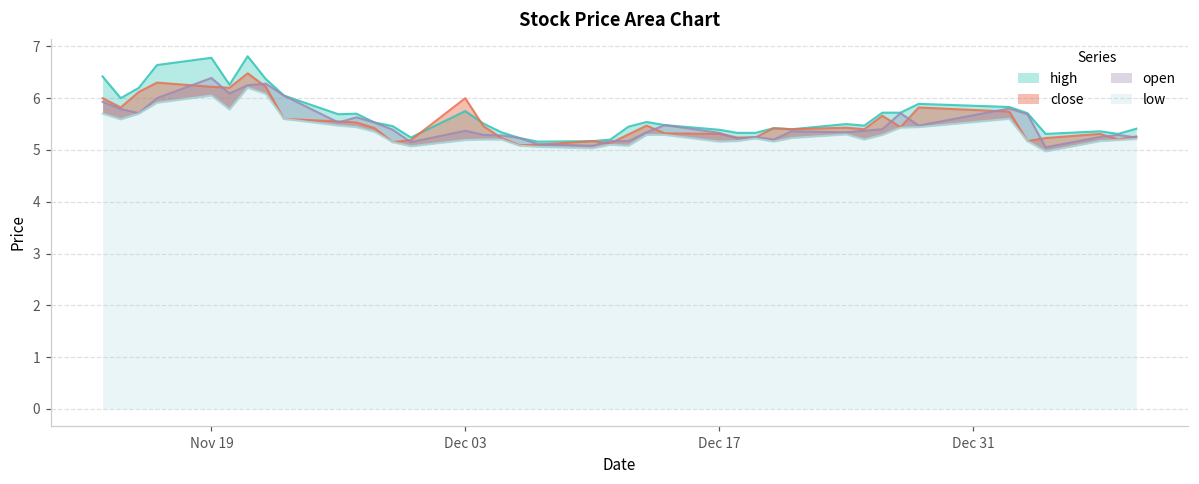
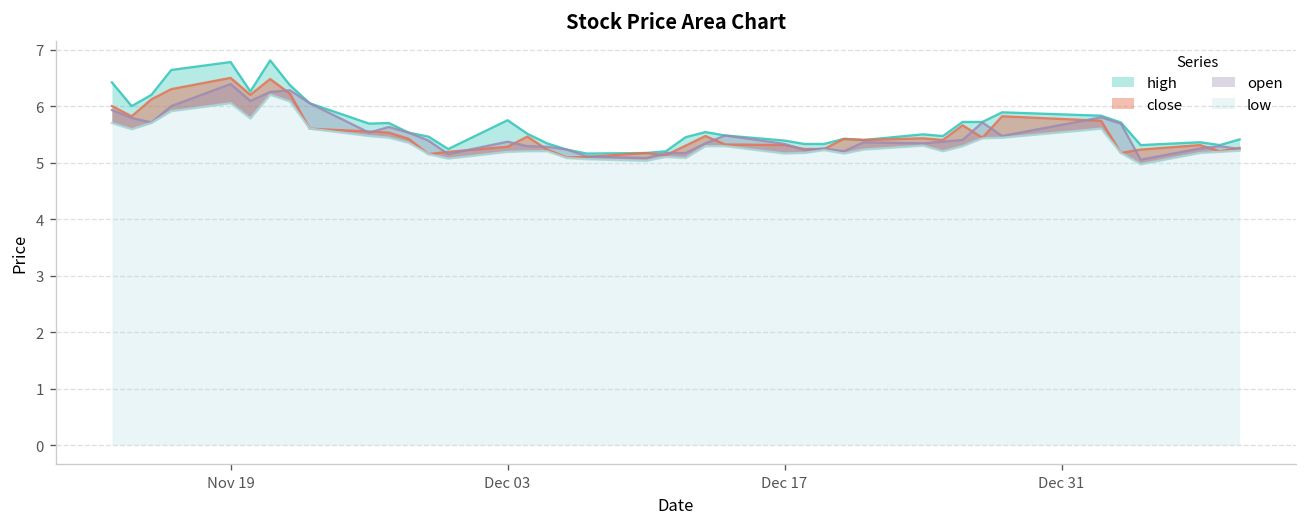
  {
    "high": {
      "Nov 19": 6.8,
      "Dec 03": 5.8,
      "Dec 17": 5.4
    },
    "close": {
-     "Nov 19": 6.2,
-     "Dec 03": 6.0
+     "Nov 19": 6.5,
+     "Dec 03": 5.3
    }
  }
